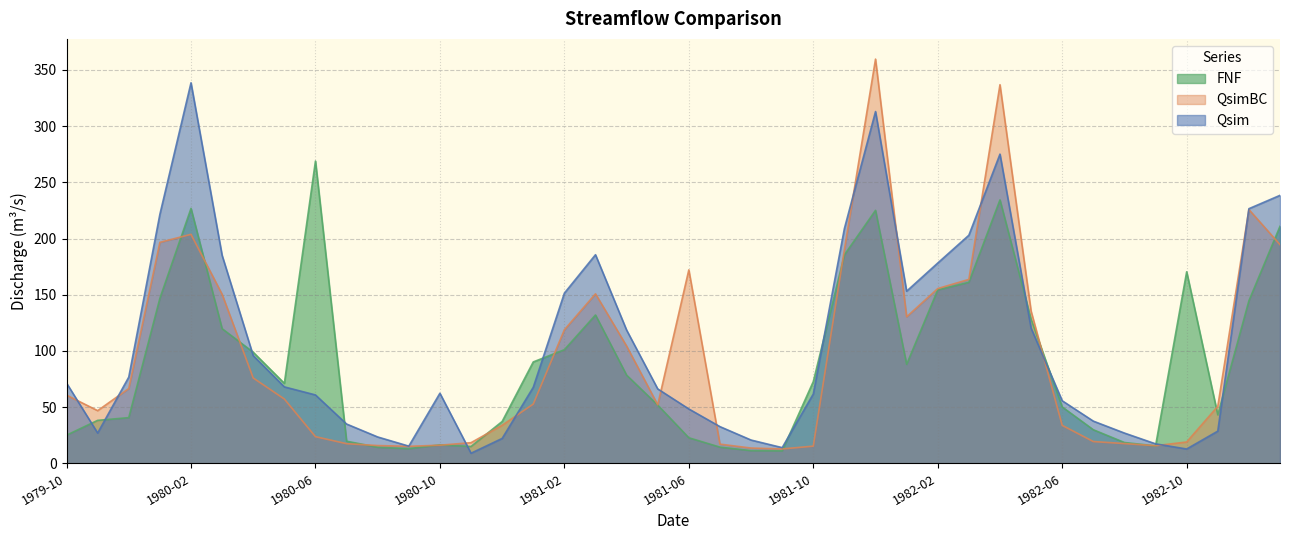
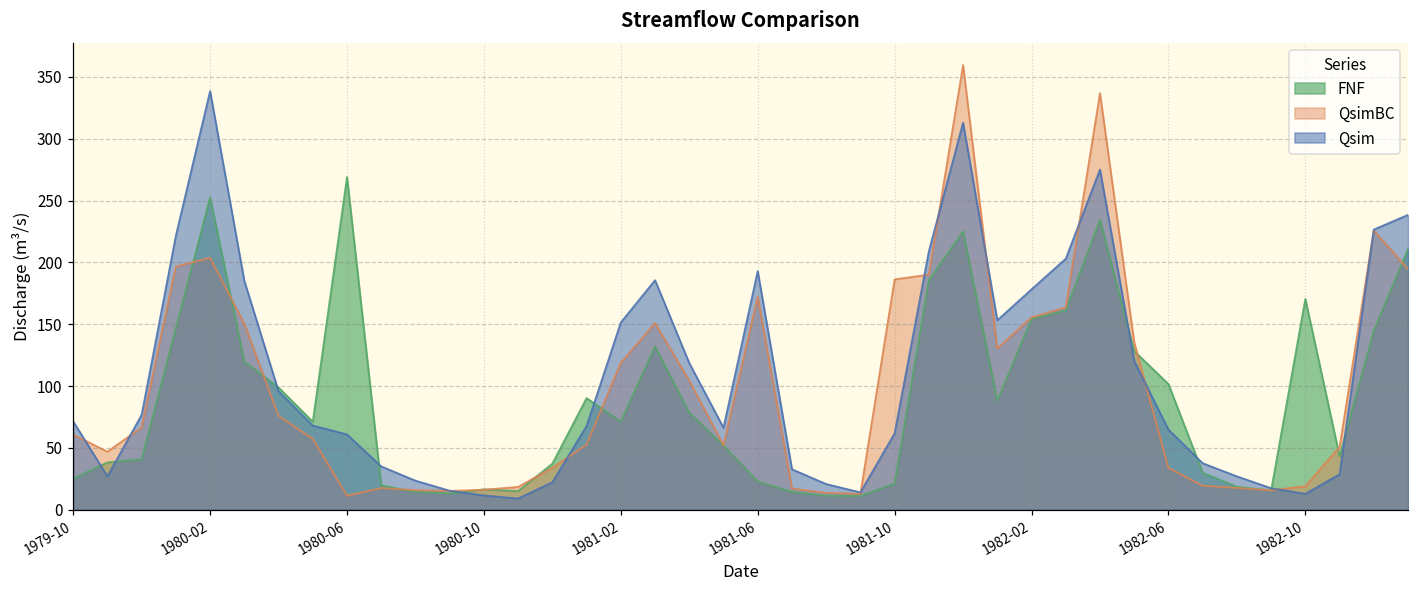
  {
    "FNF": {
      "1979-10": 25,
-     "1980-02": 227,
+     "1980-02": 253,
      "1980-06": 269,
-     "1981-02": 101,
+     "1981-02": 71,
      "1981-06": 23,
-     "1981-10": 73,
-     "1982-06": 50,
+     "1981-10": 21,
+     "1982-06": 102,
      "1982-10": 170
    },
    "QsimBC": {
      "1979-10": 61,
      "1980-02": 204,
-     "1980-06": 24,
+     "1980-06": 11,
      "1981-02": 119,
      "1981-06": 172,
-     "1981-10": 15,
+     "1981-10": 186,
      "1982-06": 34,
      "1982-10": 19
    },
    "Qsim": {
      "1979-10": 71,
      "1980-02": 339,
      "1980-06": 61,
-     "1980-10": 62,
+     "1980-10": 12,
      "1981-02": 151,
-     "1981-06": 48,
+     "1981-06": 193,
      "1981-10": 62,
      "1982-02": 178,
-     "1982-06": 56,
+     "1982-06": 65,
      "1982-10": 13
    }
  }
